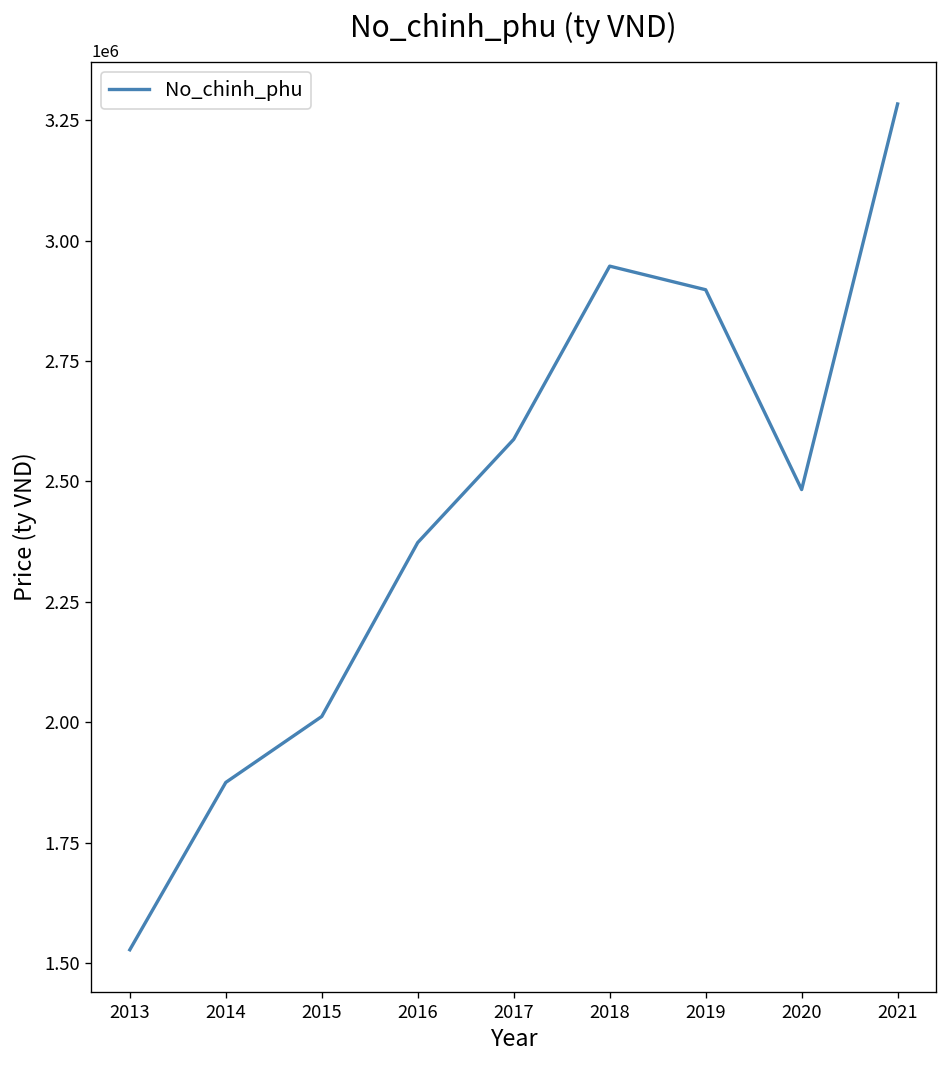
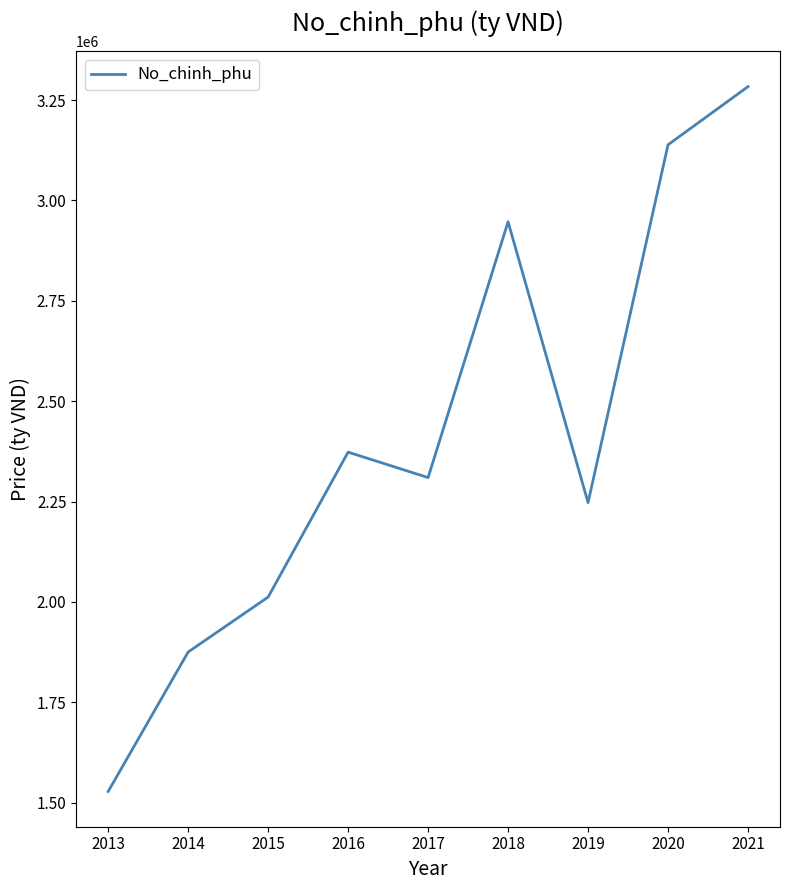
  {
    "2013": 1530000,
    "2014": 1880000,
    "2015": 2010000,
    "2016": 2370000,
-   "2017": 2590000,
+   "2017": 2310000,
    "2018": 2950000,
-   "2019": 2900000,
-   "2020": 2480000,
+   "2019": 2250000,
+   "2020": 3140000,
    "2021": 3280000
  }
